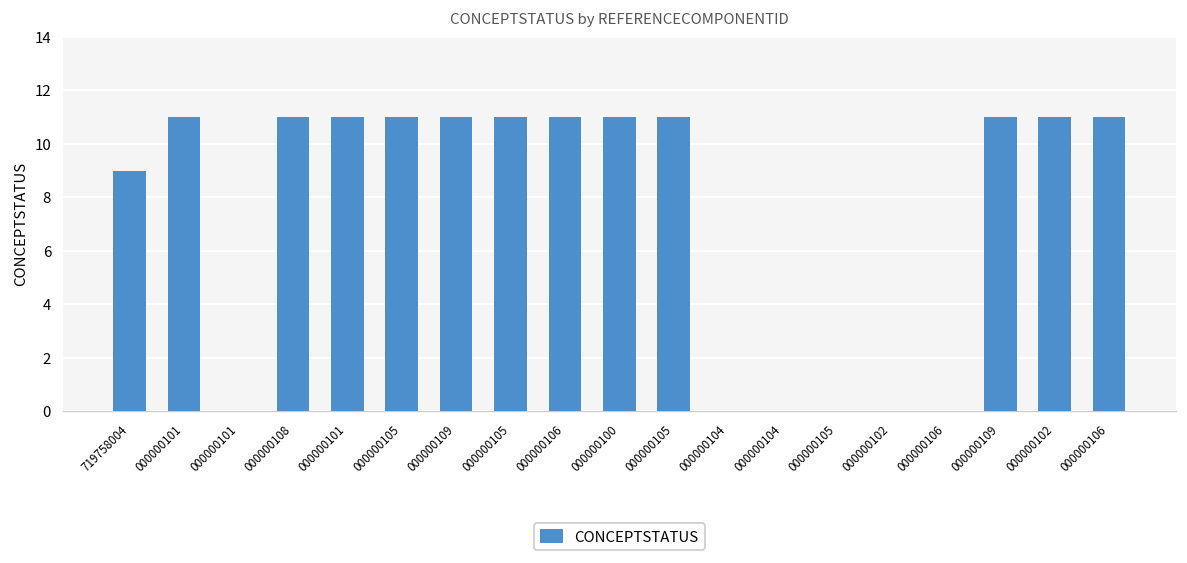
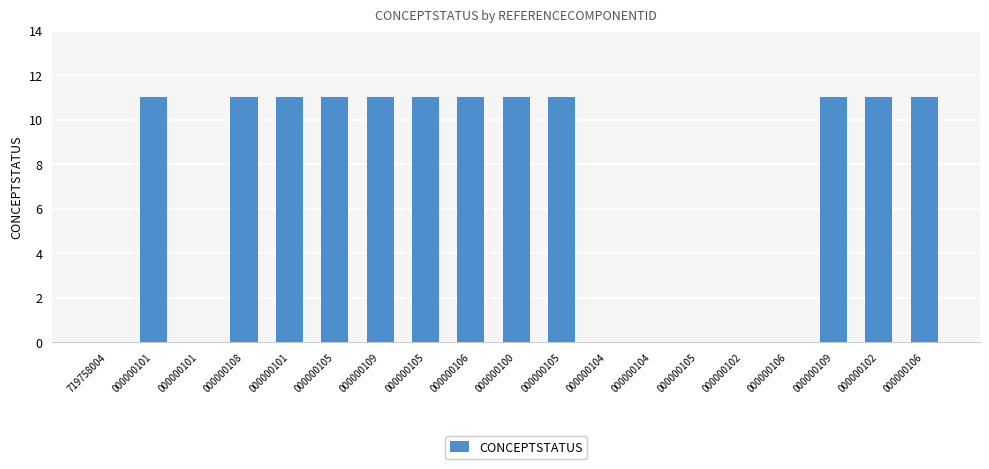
  {
-   "719758004": 9,
+   "719758004": 0,
    "000000108": 11,
    "000000100": 11
  }
